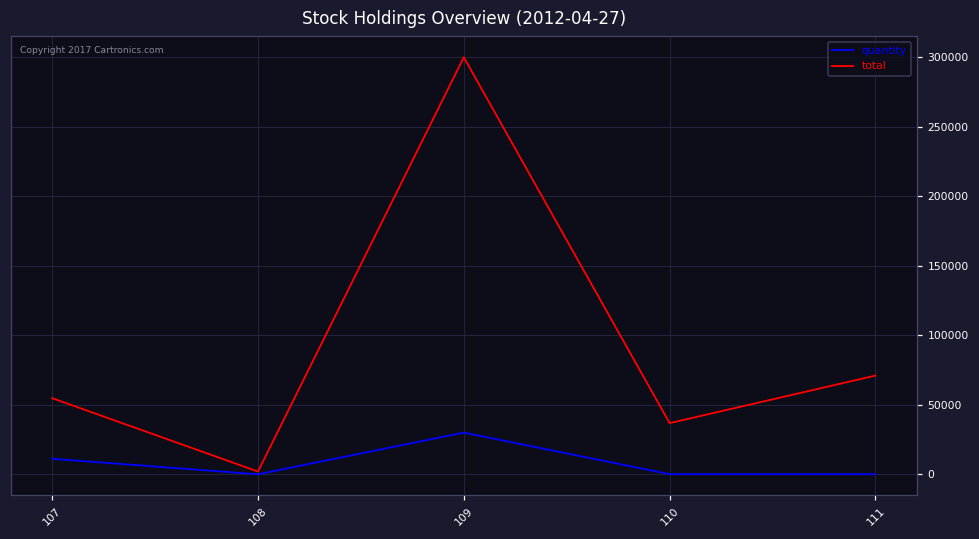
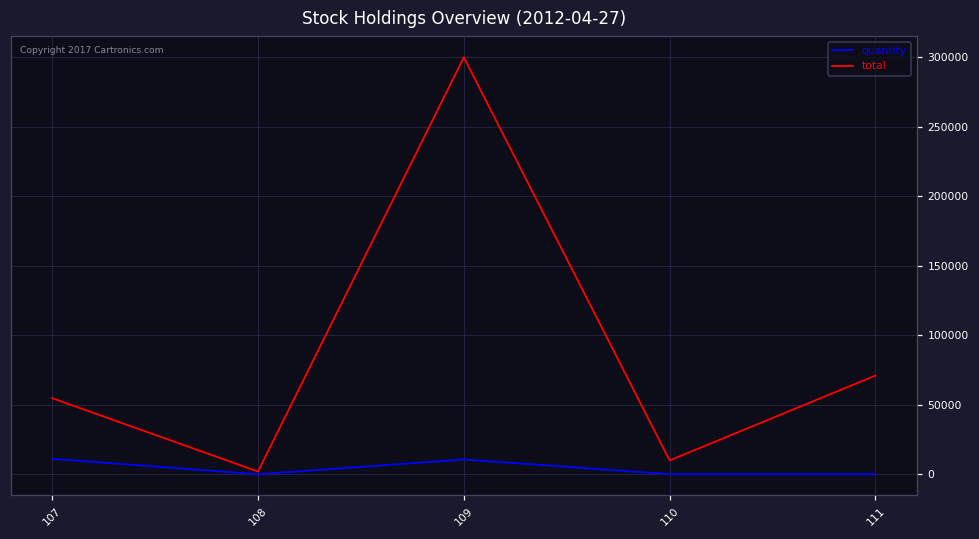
  {
    "quantity": {
      "107": 11000,
-     "109": 30000,
+     "109": 11000,
      "110": 0,
      "111": 0
    },
    "total": {
      "107": 55000,
      "109": 300000,
-     "110": 37000,
+     "110": 10000,
      "111": 71000
    }
  }
